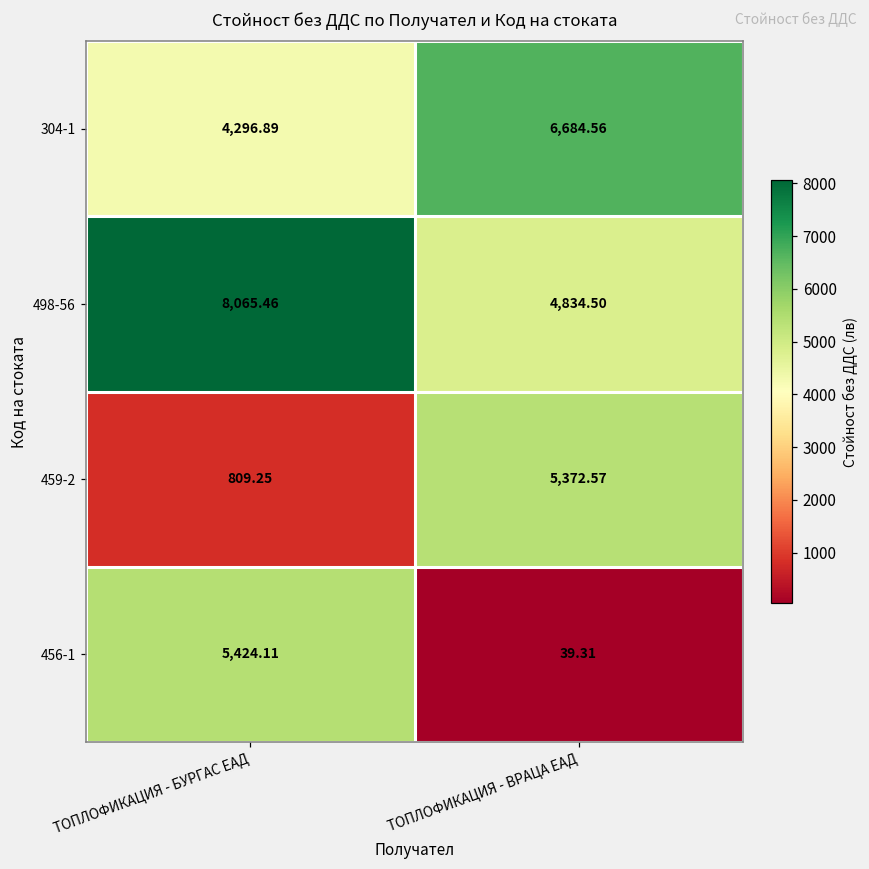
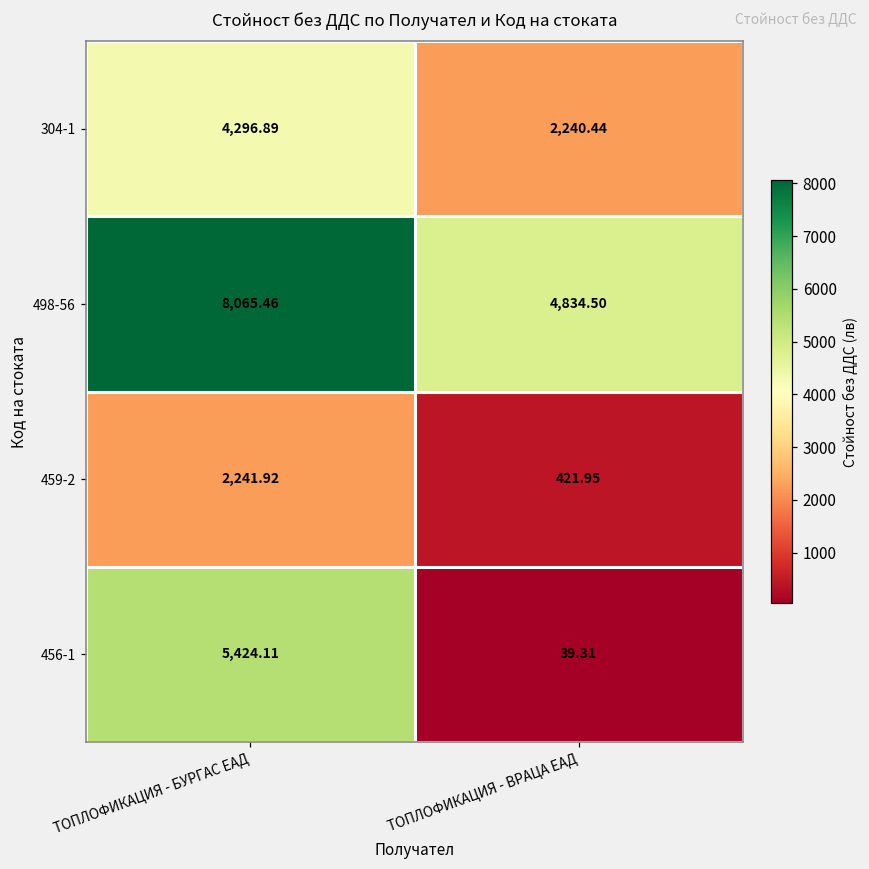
  {
    "304-1": {
      "ТОПЛОФИКАЦИЯ - БУРГАС ЕАД": "4,296.89",
-     "ТОПЛОФИКАЦИЯ - ВРАЦА ЕАД": "6,684.56"
+     "ТОПЛОФИКАЦИЯ - ВРАЦА ЕАД": "2,240.44"
    },
    "498-56": {
      "ТОПЛОФИКАЦИЯ - БУРГАС ЕАД": "8,065.46",
      "ТОПЛОФИКАЦИЯ - ВРАЦА ЕАД": "4,834.50"
    },
    "459-2": {
-     "ТОПЛОФИКАЦИЯ - БУРГАС ЕАД": "809.25",
-     "ТОПЛОФИКАЦИЯ - ВРАЦА ЕАД": "5,372.57"
+     "ТОПЛОФИКАЦИЯ - БУРГАС ЕАД": "2,241.92",
+     "ТОПЛОФИКАЦИЯ - ВРАЦА ЕАД": "421.95"
    },
    "456-1": {
      "ТОПЛОФИКАЦИЯ - БУРГАС ЕАД": "5,424.11",
      "ТОПЛОФИКАЦИЯ - ВРАЦА ЕАД": "39.31"
    }
  }
